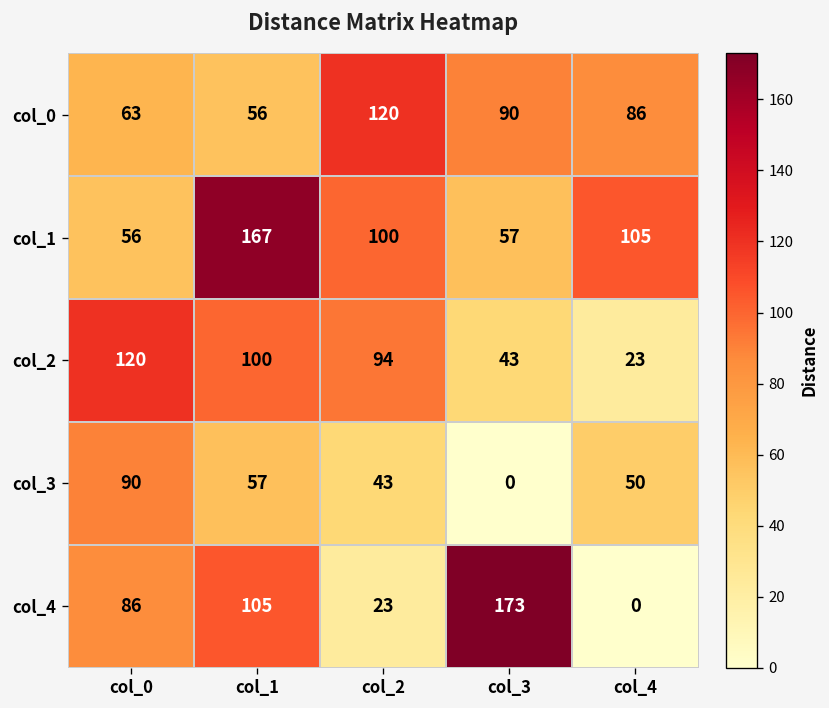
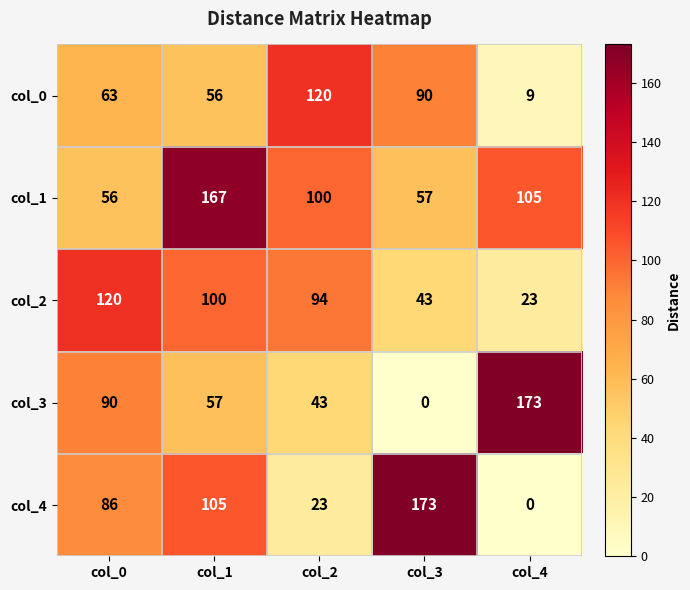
  {
    "col_0": {
      "col_0": 63,
      "col_1": 56,
      "col_2": 120,
      "col_3": 90,
-     "col_4": 86
+     "col_4": 9
    },
    "col_1": {
      "col_0": 56,
      "col_1": 167,
      "col_2": 100,
      "col_3": 57,
      "col_4": 105
    },
    "col_2": {
      "col_0": 120,
      "col_1": 100,
      "col_2": 94,
      "col_3": 43,
      "col_4": 23
    },
    "col_3": {
      "col_0": 90,
      "col_1": 57,
      "col_2": 43,
      "col_3": 0,
-     "col_4": 50
+     "col_4": 173
    },
    "col_4": {
      "col_0": 86,
      "col_1": 105,
      "col_2": 23,
      "col_3": 173,
      "col_4": 0
    }
  }
